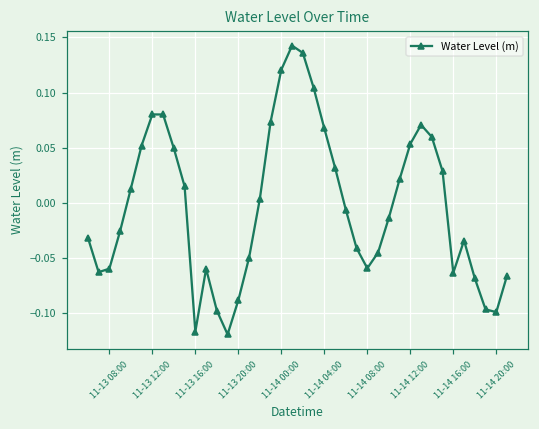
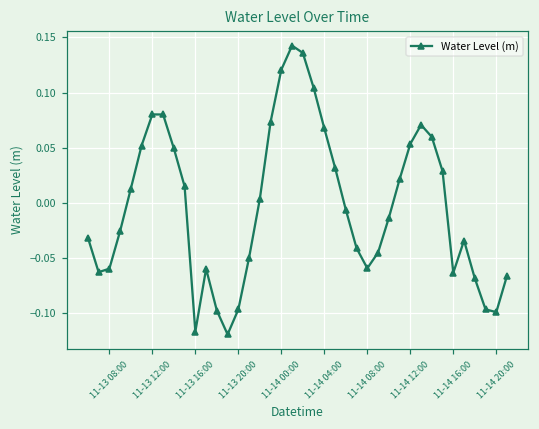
  {
    "11-13 08:00": -0.059,
    "11-13 12:00": 0.080,
    "11-13 16:00": -0.116,
-   "11-13 20:00": -0.088,
+   "11-13 20:00": -0.096,
    "11-14 00:00": 0.121,
    "11-14 04:00": 0.068,
    "11-14 08:00": -0.059,
    "11-14 12:00": 0.054,
    "11-14 16:00": -0.063,
    "11-14 20:00": -0.099
  }
